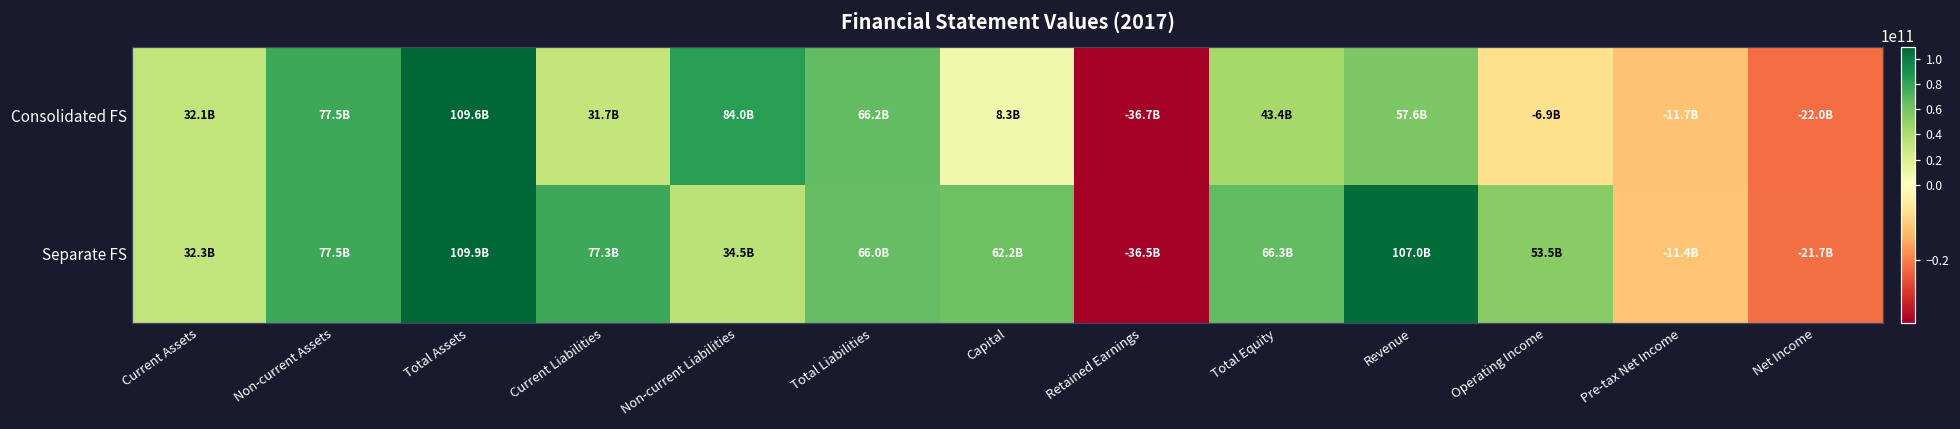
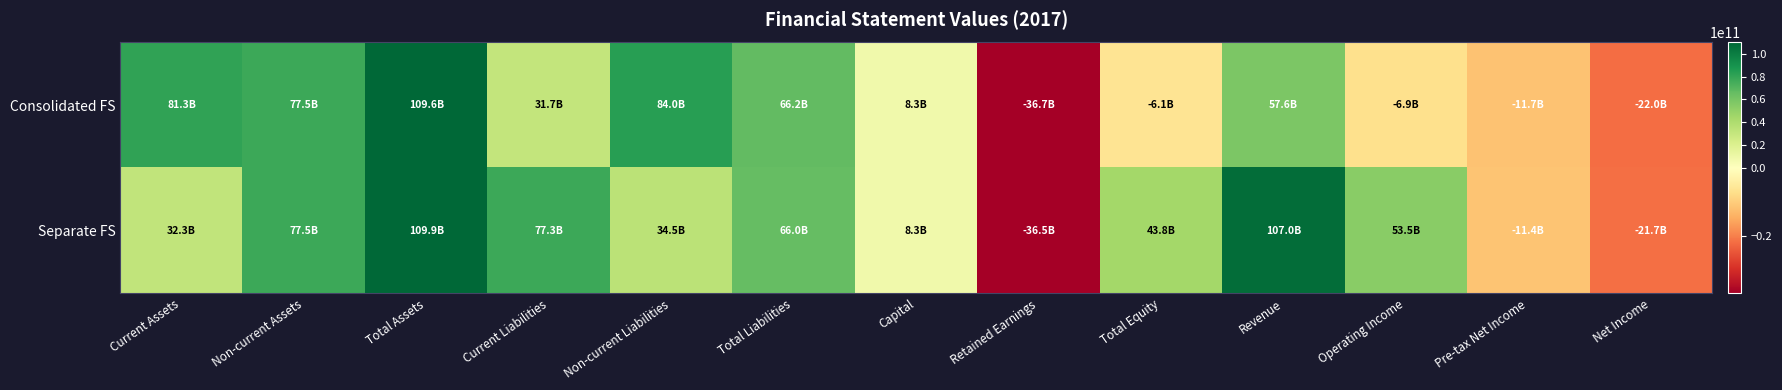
  {
    "Consolidated FS": {
-     "Current Assets": "32.1B",
+     "Current Assets": "81.3B",
      "Non-current Assets": "77.5B",
      "Total Assets": "109.6B",
      "Current Liabilities": "31.7B",
      "Non-current Liabilities": "84.0B",
      "Total Liabilities": "66.2B",
      "Capital": "8.3B",
      "Retained Earnings": "-36.7B",
-     "Total Equity": "43.4B",
+     "Total Equity": "-6.1B",
      "Revenue": "57.6B",
      "Operating Income": "-6.9B",
      "Pre-tax Net Income": "-11.7B",
      "Net Income": "-22.0B"
    },
    "Separate FS": {
      "Current Assets": "32.3B",
      "Non-current Assets": "77.5B",
      "Total Assets": "109.9B",
      "Current Liabilities": "77.3B",
      "Non-current Liabilities": "34.5B",
      "Total Liabilities": "66.0B",
-     "Capital": "62.2B",
+     "Capital": "8.3B",
      "Retained Earnings": "-36.5B",
-     "Total Equity": "66.3B",
+     "Total Equity": "43.8B",
      "Revenue": "107.0B",
      "Operating Income": "53.5B",
      "Pre-tax Net Income": "-11.4B",
      "Net Income": "-21.7B"
    }
  }
